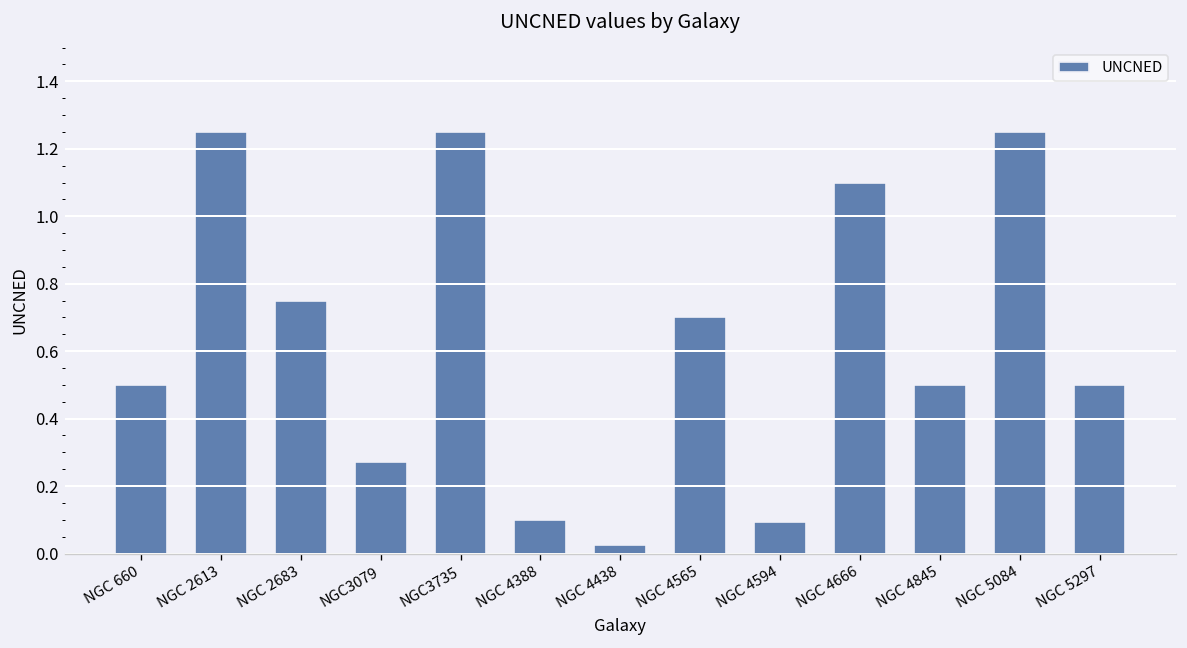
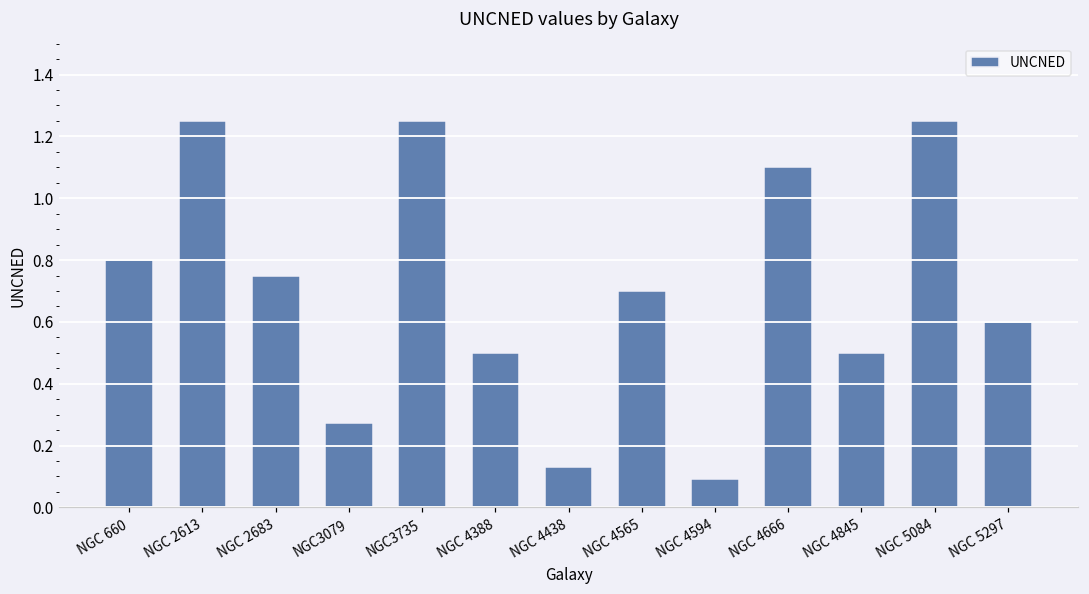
  {
-   "NGC 660": 0.5,
+   "NGC 660": 0.8,
    "NGC 2613": 1.25,
    "NGC 2683": 0.75,
    "NGC3079": 0.27,
    "NGC3735": 1.25,
-   "NGC 4388": 0.1,
-   "NGC 4438": 0.03,
+   "NGC 4388": 0.5,
+   "NGC 4438": 0.13,
    "NGC 4565": 0.70,
    "NGC 4594": 0.09,
    "NGC 4666": 1.10,
    "NGC 4845": 0.50,
    "NGC 5084": 1.25,
-   "NGC 5297": 0.5
+   "NGC 5297": 0.6
  }
